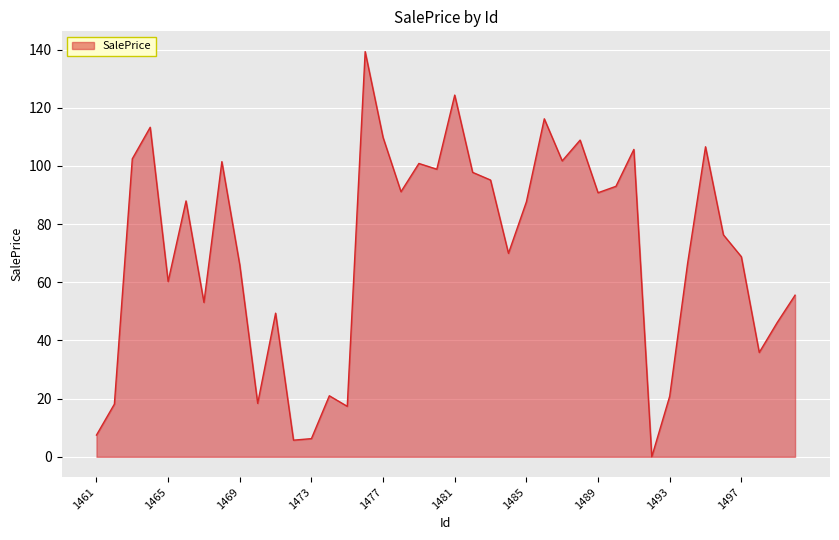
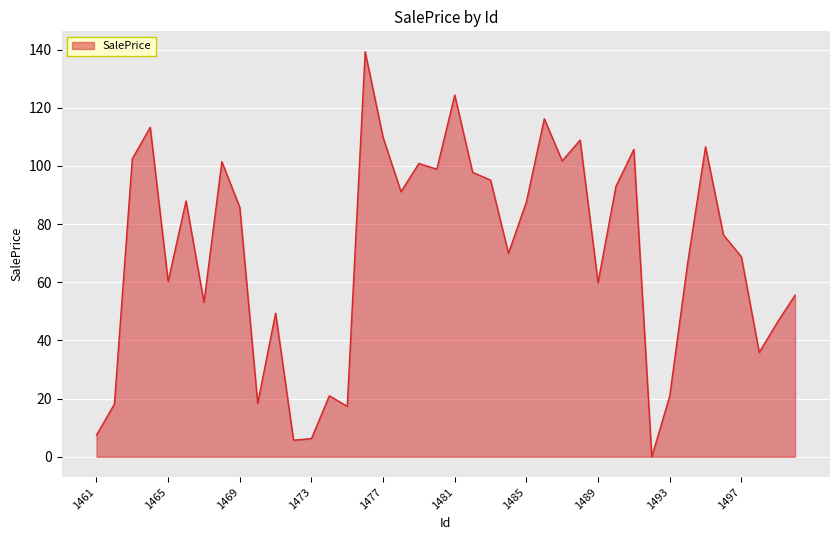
  {
    "1461": 7,
    "1465": 60,
-   "1469": 66,
+   "1469": 86,
    "1473": 6,
    "1477": 110,
    "1481": 124,
    "1485": 88,
-   "1489": 91,
+   "1489": 60,
    "1493": 21,
    "1497": 69
  }
